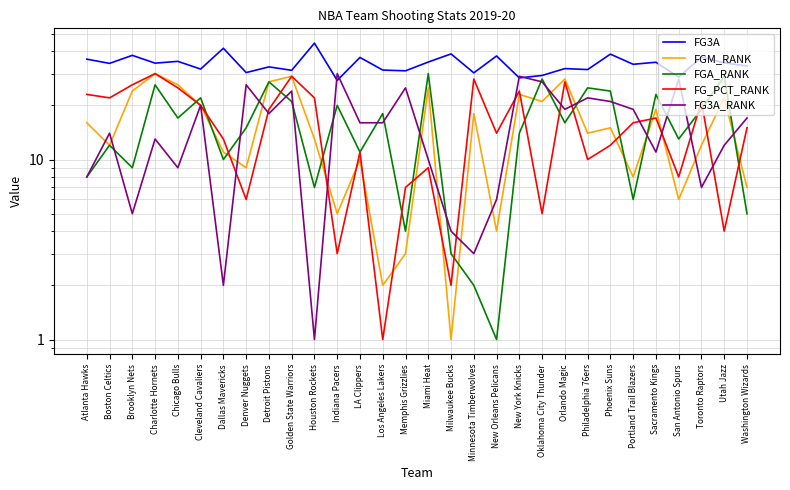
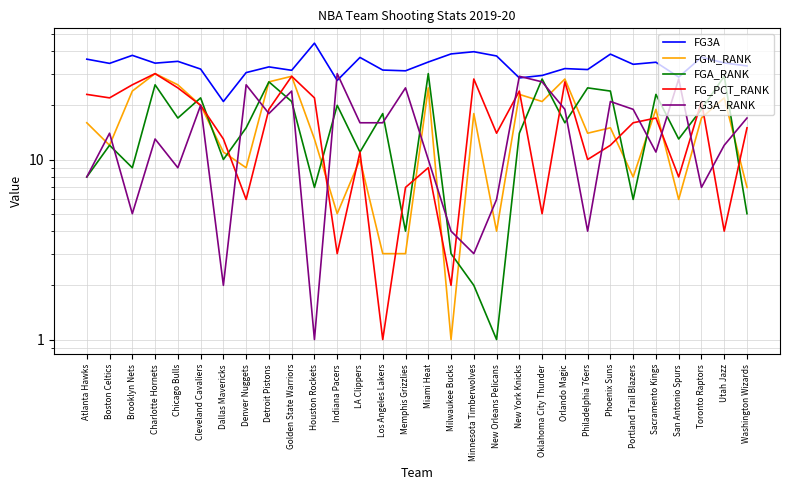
  {
    "FG3A": {
      "Atlanta Hawks": 36,
      "Boston Celtics": 34,
      "Brooklyn Nets": 38,
      "Charlotte Hornets": 34,
      "Chicago Bulls": 35,
      "Cleveland Cavaliers": 32,
-     "Dallas Mavericks": 42,
+     "Dallas Mavericks": 21,
      "Denver Nuggets": 30,
      "Detroit Pistons": 33,
      "Golden State Warriors": 31,
      "Houston Rockets": 44,
      "Indiana Pacers": 28,
      "LA Clippers": 37,
      "Los Angeles Lakers": 31,
      "Memphis Grizzlies": 31,
      "Miami Heat": 35,
      "Milwaukee Bucks": 39,
-     "Minnesota Timberwolves": 30,
+     "Minnesota Timberwolves": 40,
      "New Orleans Pelicans": 38,
      "Oklahoma City Thunder": 29,
      "Orlando Magic": 32,
      "Philadelphia 76ers": 32,
      "Phoenix Suns": 39,
      "Portland Trail Blazers": 34,
      "Sacramento Kings": 35
    },
    "FGM_RANK": {
      "Atlanta Hawks": 16,
      "Brooklyn Nets": 24,
      "Chicago Bulls": 26,
      "Dallas Mavericks": 11,
      "Denver Nuggets": 9,
      "Houston Rockets": 13,
      "Indiana Pacers": 5,
      "LA Clippers": 10,
-     "Los Angeles Lakers": 2,
+     "Los Angeles Lakers": 3,
      "Memphis Grizzlies": 3,
      "Miami Heat": 25,
      "Milwaukee Bucks": 1,
      "Minnesota Timberwolves": 18,
      "New Orleans Pelicans": 4,
      "New York Knicks": 23,
      "Oklahoma City Thunder": 21,
      "Orlando Magic": 28,
      "Philadelphia 76ers": 14,
      "Phoenix Suns": 15,
      "Portland Trail Blazers": 8,
      "Sacramento Kings": 19,
      "San Antonio Spurs": 6,
-     "Toronto Raptors": 12,
+     "Toronto Raptors": 17,
      "Washington Wizards": 7
    },
    "FGA_RANK": {
      "Brooklyn Nets": 9,
      "Charlotte Hornets": 26,
      "Chicago Bulls": 17,
      "Cleveland Cavaliers": 22,
      "Dallas Mavericks": 10,
      "Denver Nuggets": 15,
      "Golden State Warriors": 21,
      "Houston Rockets": 7,
      "Indiana Pacers": 20,
      "Los Angeles Lakers": 18,
      "Memphis Grizzlies": 4,
      "Miami Heat": 30,
      "Milwaukee Bucks": 3,
      "Minnesota Timberwolves": 2,
      "New Orleans Pelicans": 1,
      "New York Knicks": 14,
      "Oklahoma City Thunder": 28,
      "Orlando Magic": 16,
      "Philadelphia 76ers": 25,
      "Phoenix Suns": 24,
      "Portland Trail Blazers": 6,
      "Sacramento Kings": 23,
      "San Antonio Spurs": 13,
      "Washington Wizards": 5
    },
    "FG_PCT_RANK": {
      "Atlanta Hawks": 23,
      "Boston Celtics": 22,
      "Brooklyn Nets": 26,
      "Chicago Bulls": 25,
      "Dallas Mavericks": 13,
      "Denver Nuggets": 6,
      "Detroit Pistons": 19,
      "Houston Rockets": 22,
      "Indiana Pacers": 3,
      "Los Angeles Lakers": 1,
      "Memphis Grizzlies": 7,
      "Miami Heat": 9,
      "Milwaukee Bucks": 2,
      "Minnesota Timberwolves": 28,
      "New Orleans Pelicans": 14,
      "New York Knicks": 24,
      "Oklahoma City Thunder": 5,
      "Orlando Magic": 27,
      "Philadelphia 76ers": 10,
      "Phoenix Suns": 12,
      "Portland Trail Blazers": 16,
      "Sacramento Kings": 17,
      "San Antonio Spurs": 8,
      "Utah Jazz": 4,
      "Washington Wizards": 15
    },
    "FG3A_RANK": {
      "Boston Celtics": 14,
      "Brooklyn Nets": 5,
      "Charlotte Hornets": 13,
      "Chicago Bulls": 9,
      "Dallas Mavericks": 2,
      "Denver Nuggets": 26,
      "Detroit Pistons": 18,
      "Golden State Warriors": 24,
      "Houston Rockets": 1,
      "Indiana Pacers": 30,
      "LA Clippers": 16,
      "Los Angeles Lakers": 16,
      "Memphis Grizzlies": 25,
      "Miami Heat": 10,
      "Milwaukee Bucks": 4,
      "Minnesota Timberwolves": 3,
      "New Orleans Pelicans": 6,
      "Oklahoma City Thunder": 27,
      "Orlando Magic": 19,
-     "Philadelphia 76ers": 22,
+     "Philadelphia 76ers": 4,
      "Phoenix Suns": 21,
      "Portland Trail Blazers": 19,
      "Sacramento Kings": 11,
      "Toronto Raptors": 7,
      "Utah Jazz": 12,
      "Washington Wizards": 17
    }
  }
